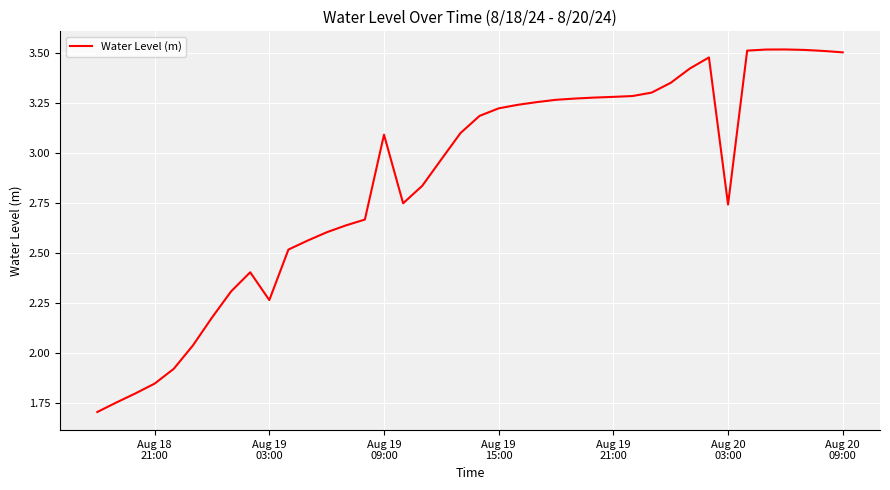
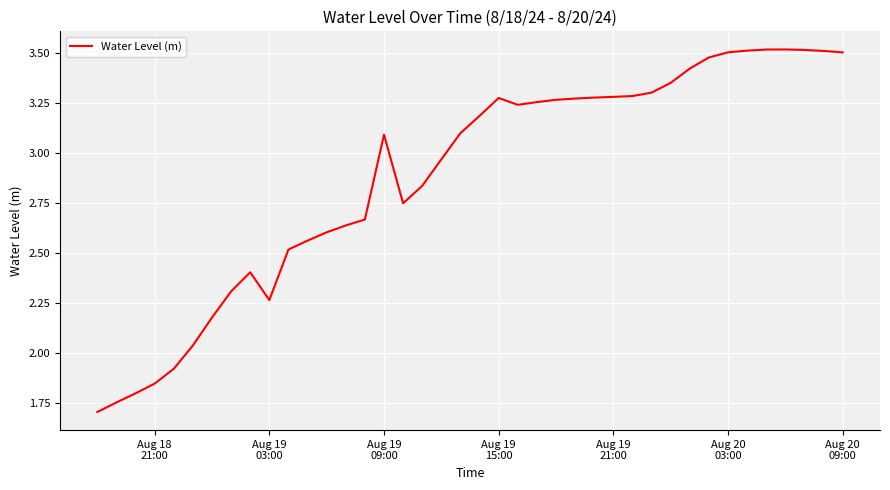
  {
    "Aug 18 21:00": 1.85,
    "Aug 19 03:00": 2.26,
    "Aug 19 09:00": 3.09,
-   "Aug 19 15:00": 3.22,
+   "Aug 19 15:00": 3.28,
    "Aug 19 21:00": 3.28,
-   "Aug 20 03:00": 2.74,
+   "Aug 20 03:00": 3.51,
    "Aug 20 09:00": 3.50
  }
